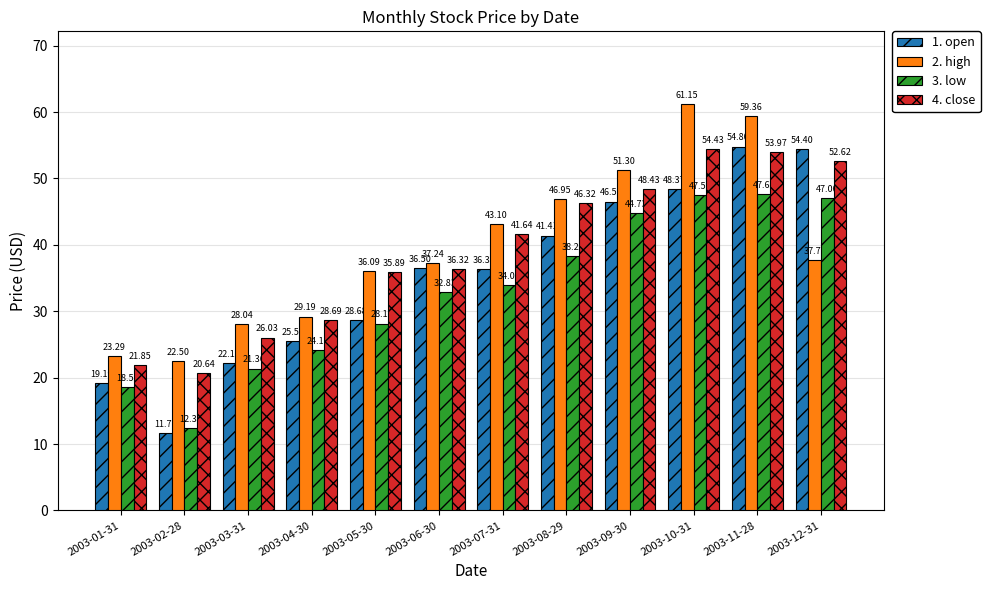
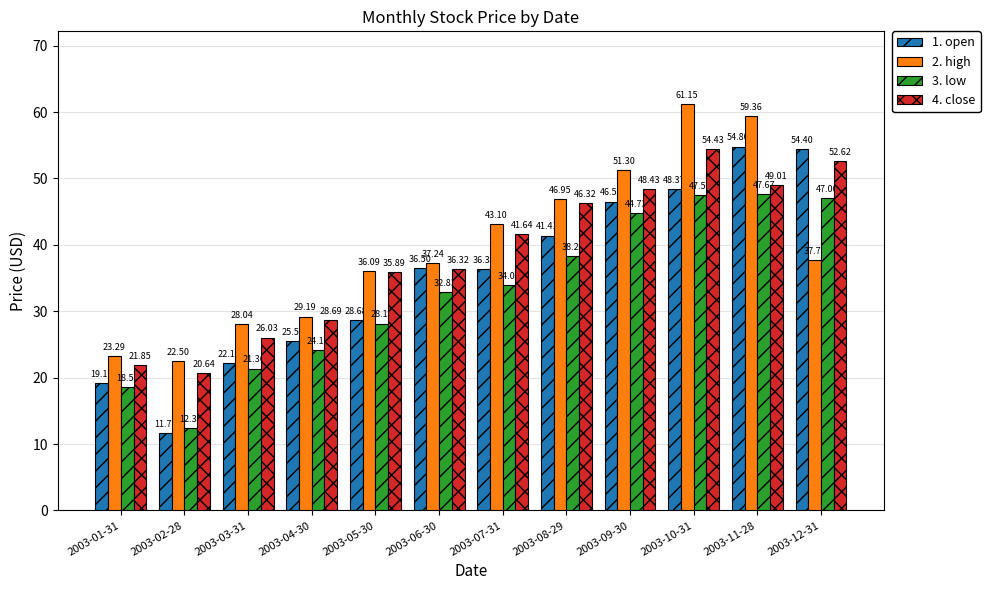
  {
    "1. open": {
      "2003-01-31": 19.19,
      "2003-02-28": 11.70,
      "2003-03-31": 22.15,
      "2003-04-30": 25.55,
      "2003-05-30": 28.68,
      "2003-07-31": 36.33,
      "2003-08-29": 41.41,
      "2003-09-30": 46.52,
      "2003-10-31": 48.37,
      "2003-11-28": 54.80,
      "2003-12-31": 54.40
    },
    "2. high": {
      "2003-01-31": 23.29,
      "2003-02-28": 22.50,
      "2003-03-31": 28.04,
      "2003-04-30": 29.19,
      "2003-05-30": 36.09,
      "2003-07-31": 43.10,
      "2003-08-29": 46.95,
      "2003-09-30": 51.30,
      "2003-10-31": 61.15,
      "2003-11-28": 59.36,
      "2003-12-31": 37.70
    },
    "3. low": {
      "2003-01-31": 18.55,
      "2003-02-28": 12.39,
      "2003-03-31": 21.36,
      "2003-04-30": 24.13,
      "2003-05-30": 28.15,
      "2003-06-30": 32.83,
      "2003-07-31": 34.00,
      "2003-08-29": 38.28,
      "2003-09-30": 44.73,
      "2003-10-31": 47.51,
      "2003-11-28": 47.67,
      "2003-12-31": 47.00
    },
    "4. close": {
      "2003-01-31": 21.85,
      "2003-02-28": 20.64,
      "2003-03-31": 26.03,
      "2003-04-30": 28.69,
      "2003-05-30": 35.89,
      "2003-06-30": 36.32,
      "2003-07-31": 41.64,
      "2003-08-29": 46.32,
      "2003-09-30": 48.43,
      "2003-10-31": 54.43,
-     "2003-11-28": 53.97,
+     "2003-11-28": 49.01,
      "2003-12-31": 52.62
    }
  }
